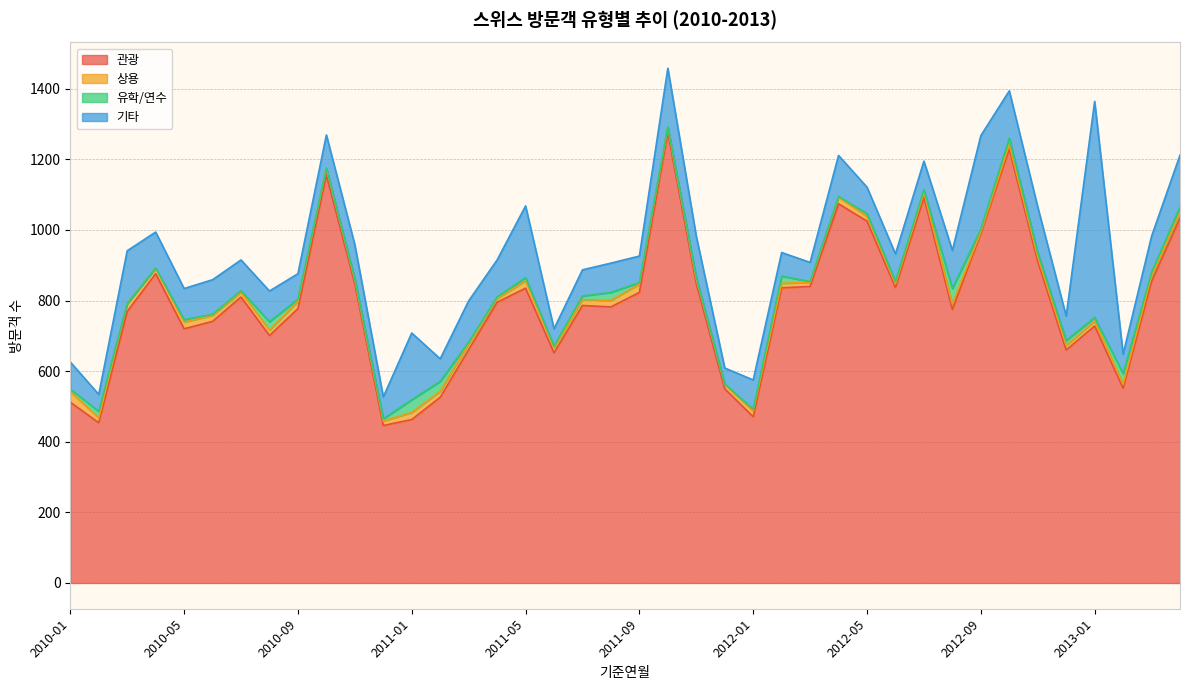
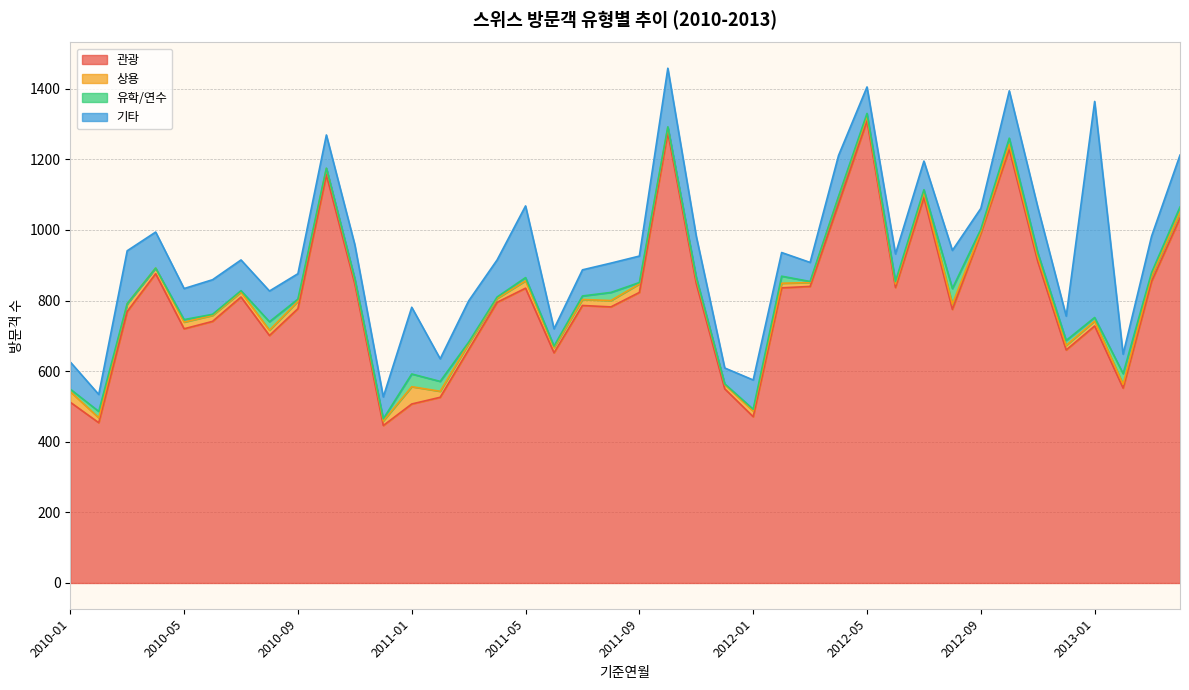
  {
    "관광": {
      "2010-01": 510,
      "2010-05": 720,
      "2010-09": 780,
-     "2011-01": 460,
+     "2011-01": 510,
      "2011-05": 840,
      "2011-09": 820,
      "2012-01": 470,
-     "2012-05": 1030,
+     "2012-05": 1310,
      "2013-01": 730
    },
    "상용": {
-     "2011-01": 20,
+     "2011-01": 50,
      "2011-05": 20,
      "2012-05": 10,
      "2013-01": 10
    },
    "유학/연수": {
      "2011-01": 40,
      "2011-05": 10,
      "2012-05": 10,
      "2013-01": 10
    },
    "기타": {
      "2010-01": 80,
      "2010-05": 90,
      "2010-09": 70,
      "2011-01": 190,
      "2011-05": 200,
      "2011-09": 80,
      "2012-01": 80,
      "2012-05": 80,
-     "2012-09": 270,
+     "2012-09": 60,
      "2013-01": 610
    }
  }
